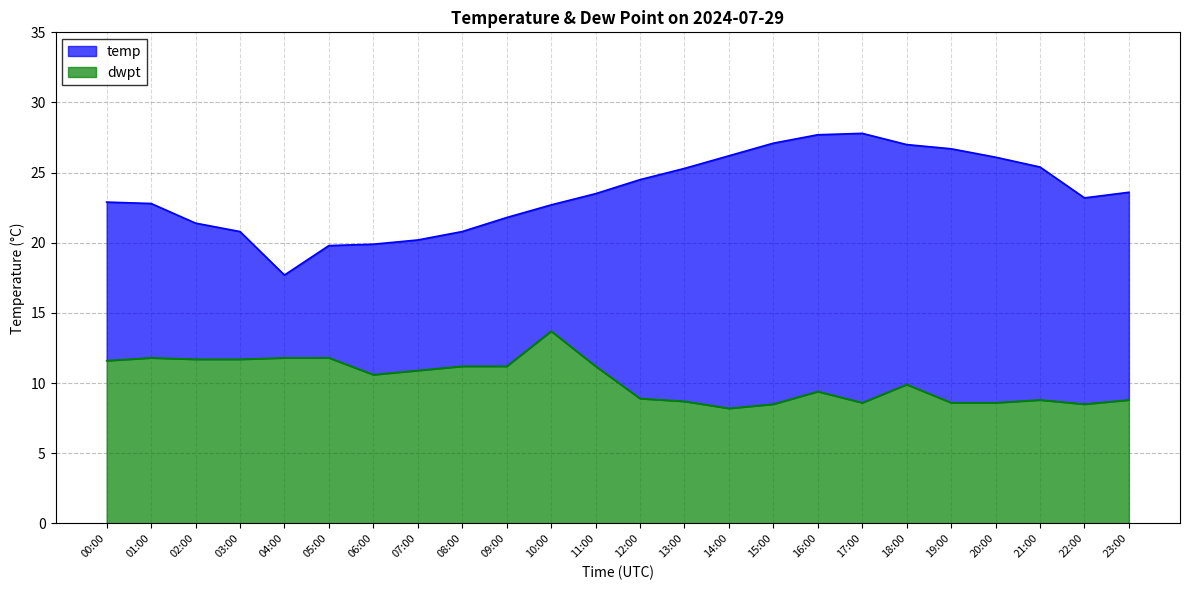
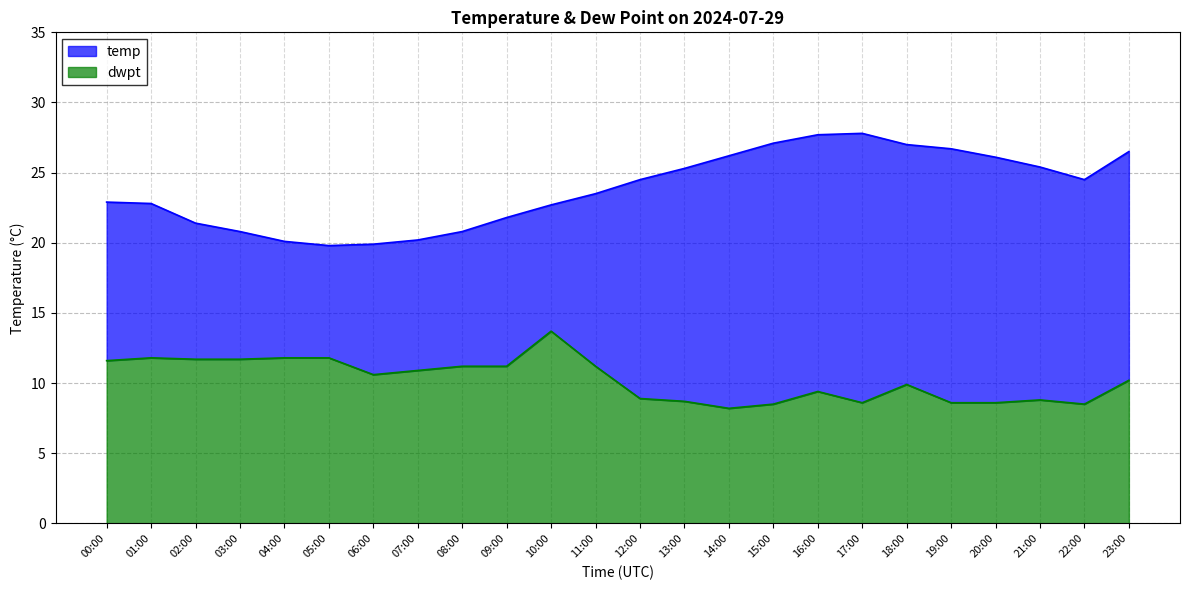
  {
    "temp": {
      "00:00": 22.9,
      "01:00": 22.8,
      "02:00": 21.4,
      "03:00": 20.8,
-     "04:00": 17.7,
+     "04:00": 20.1,
      "05:00": 19.8,
      "06:00": 19.9,
      "07:00": 20.2,
      "08:00": 20.8,
      "09:00": 21.8,
      "10:00": 22.7,
      "11:00": 23.5,
      "12:00": 24.5,
      "13:00": 25.3,
      "14:00": 26.2,
      "15:00": 27.1,
      "16:00": 27.7,
      "17:00": 27.8,
      "18:00": 27.0,
      "19:00": 26.7,
      "20:00": 26.1,
      "21:00": 25.4,
-     "22:00": 23.2,
-     "23:00": 23.6
+     "22:00": 24.5,
+     "23:00": 26.5
    },
    "dwpt": {
      "00:00": 11.6,
      "01:00": 11.8,
      "02:00": 11.7,
      "03:00": 11.7,
      "04:00": 11.8,
      "05:00": 11.8,
      "06:00": 10.6,
      "07:00": 10.9,
      "08:00": 11.2,
      "09:00": 11.2,
      "10:00": 13.7,
      "11:00": 11.2,
      "12:00": 8.9,
      "13:00": 8.7,
      "14:00": 8.2,
      "15:00": 8.5,
      "16:00": 9.4,
      "17:00": 8.6,
      "18:00": 9.9,
      "19:00": 8.6,
      "20:00": 8.6,
      "21:00": 8.8,
      "22:00": 8.5,
-     "23:00": 8.8
+     "23:00": 10.2
    }
  }
